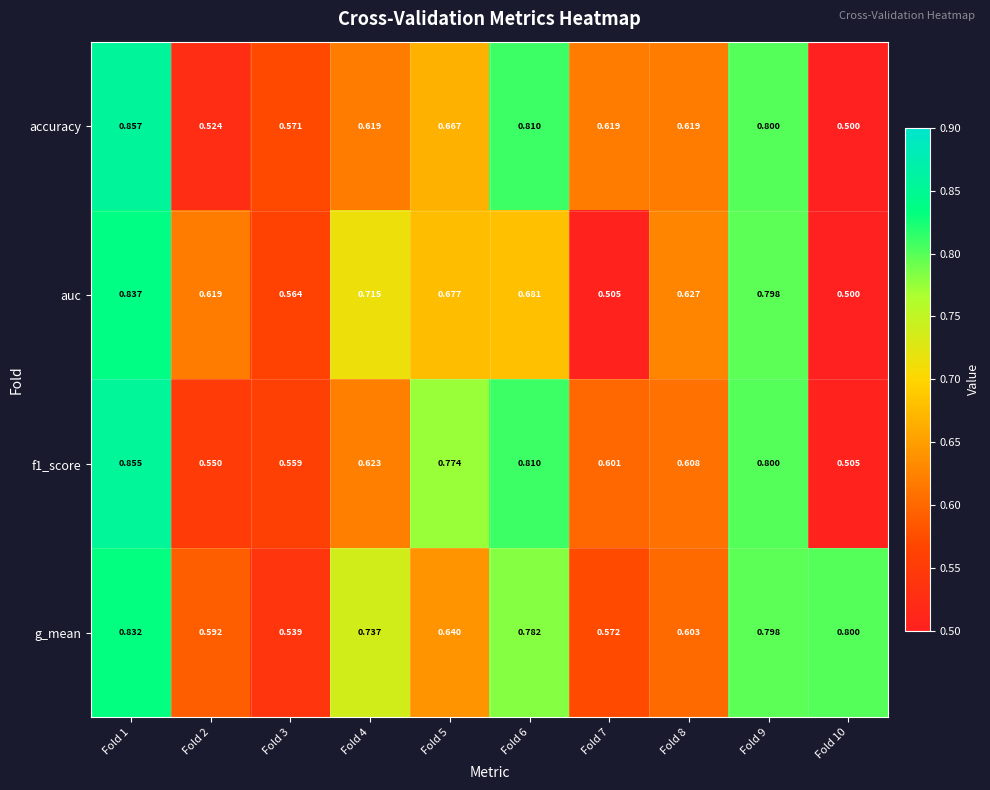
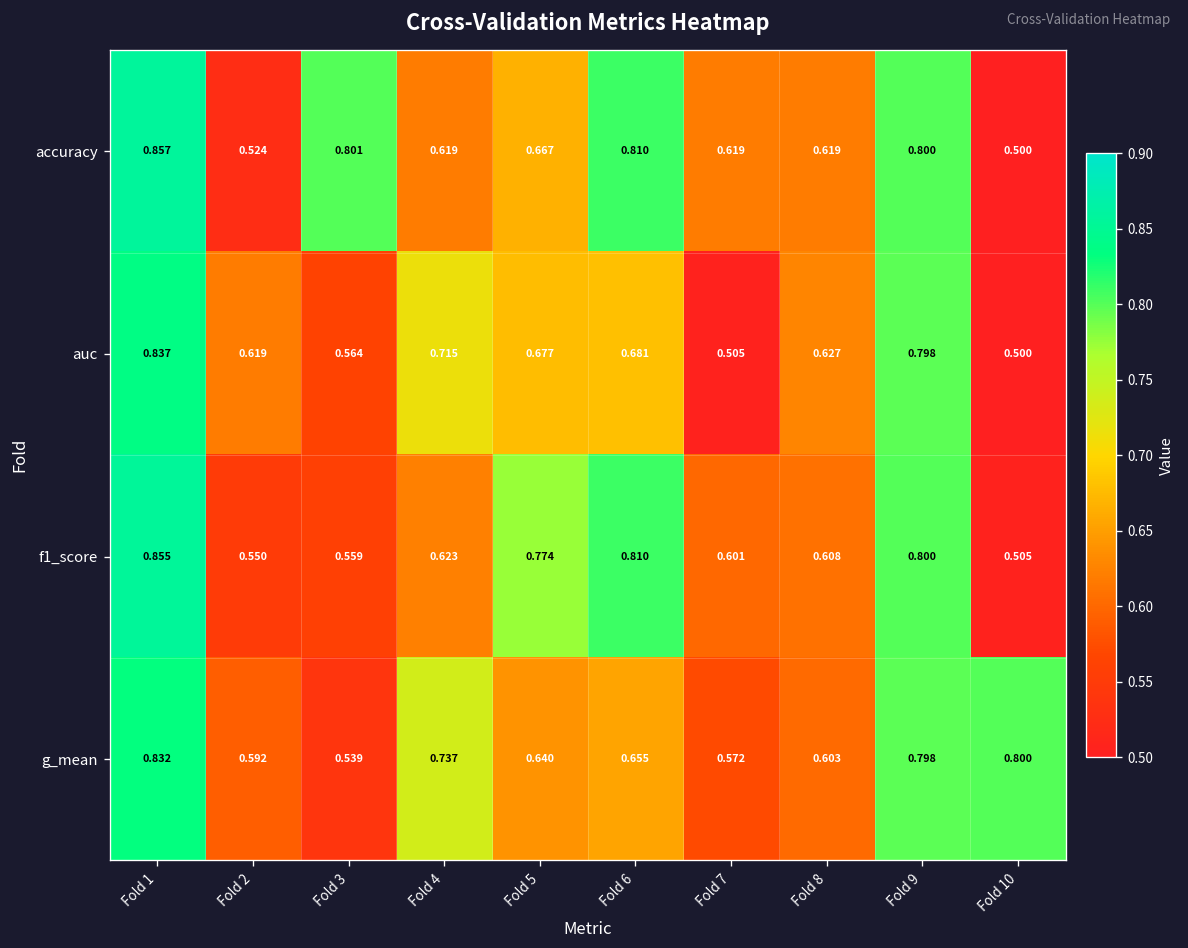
  {
    "accuracy": {
      "Fold 1": 0.857,
      "Fold 2": 0.524,
-     "Fold 3": 0.571,
+     "Fold 3": 0.801,
      "Fold 4": 0.619,
      "Fold 5": 0.667,
      "Fold 6": 0.810,
      "Fold 7": 0.619,
      "Fold 8": 0.619,
      "Fold 9": 0.800,
      "Fold 10": 0.500
    },
    "auc": {
      "Fold 1": 0.837,
      "Fold 2": 0.619,
      "Fold 3": 0.564,
      "Fold 4": 0.715,
      "Fold 5": 0.677,
      "Fold 6": 0.681,
      "Fold 7": 0.505,
      "Fold 8": 0.627,
      "Fold 9": 0.798,
      "Fold 10": 0.500
    },
    "f1_score": {
      "Fold 1": 0.855,
      "Fold 2": 0.550,
      "Fold 3": 0.559,
      "Fold 4": 0.623,
      "Fold 5": 0.774,
      "Fold 6": 0.810,
      "Fold 7": 0.601,
      "Fold 8": 0.608,
      "Fold 9": 0.800,
      "Fold 10": 0.505
    },
    "g_mean": {
      "Fold 1": 0.832,
      "Fold 2": 0.592,
      "Fold 3": 0.539,
      "Fold 4": 0.737,
      "Fold 5": 0.640,
-     "Fold 6": 0.782,
+     "Fold 6": 0.655,
      "Fold 7": 0.572,
      "Fold 8": 0.603,
      "Fold 9": 0.798,
      "Fold 10": 0.800
    }
  }
